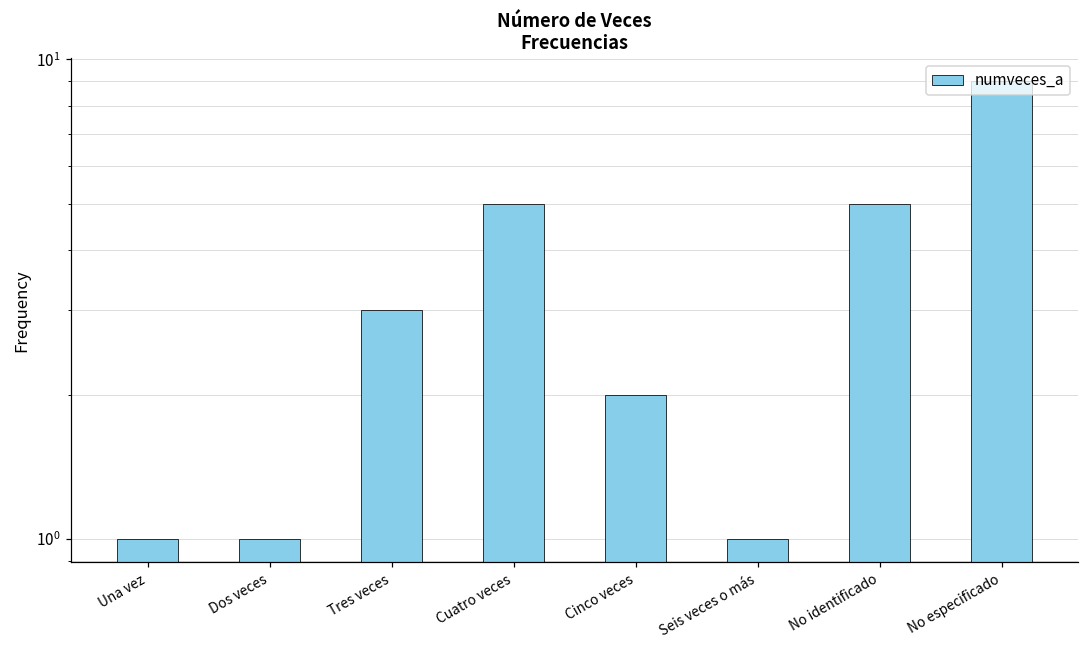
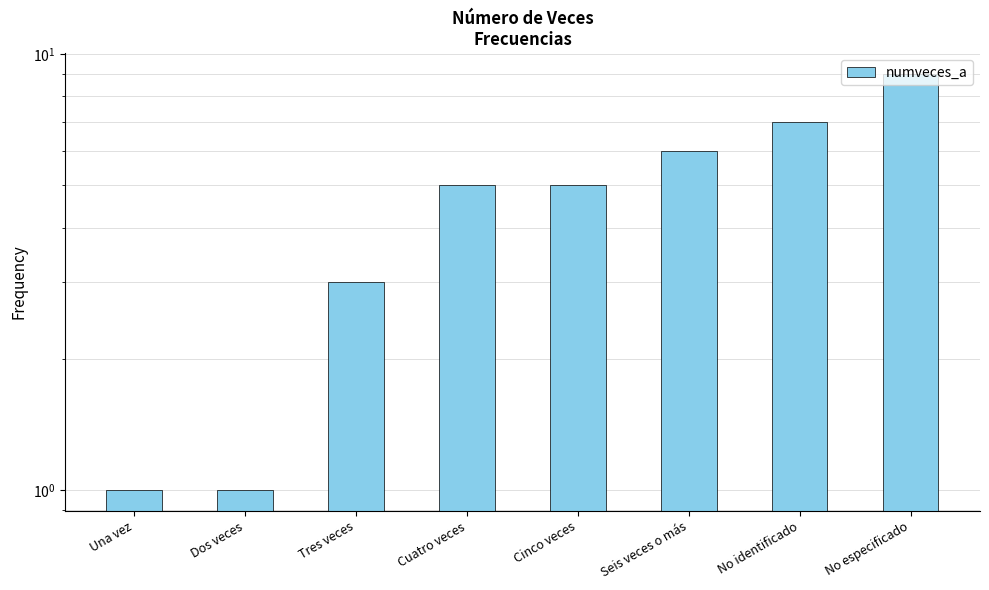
  {
    "Una vez": 1,
    "Dos veces": 1,
    "Tres veces": 3,
    "Cuatro veces": 5,
-   "Cinco veces": 2,
-   "Seis veces o más": 1,
-   "No identificado": 5
+   "Cinco veces": 5,
+   "Seis veces o más": 6,
+   "No identificado": 7
  }
